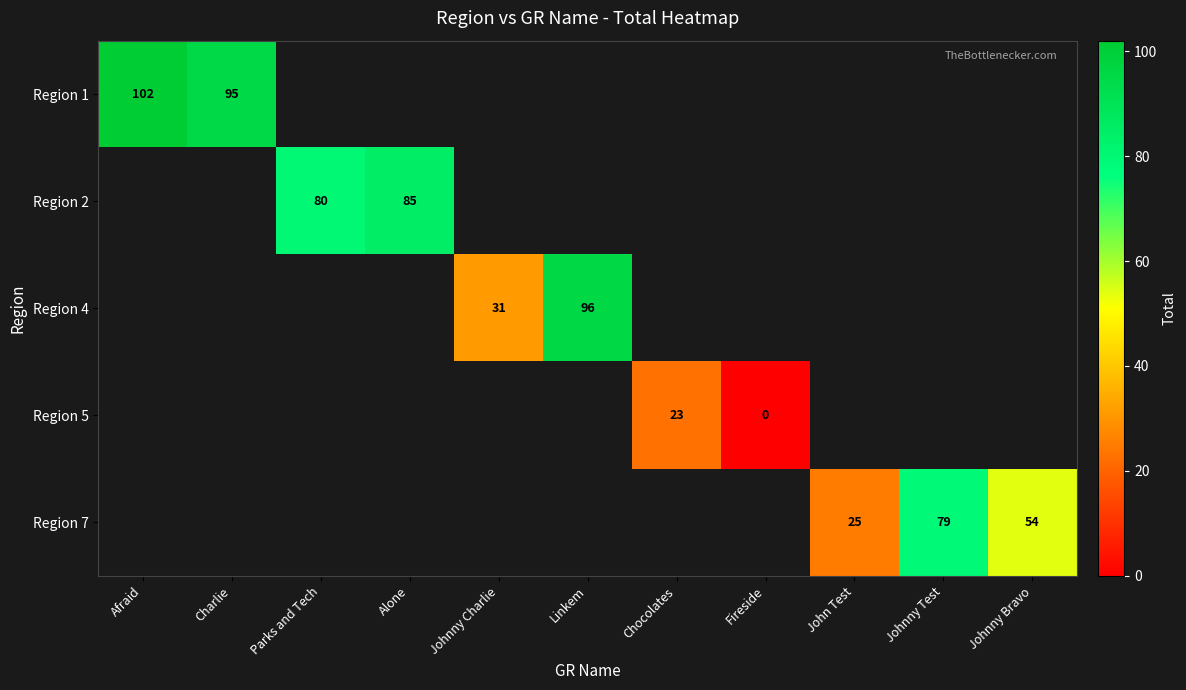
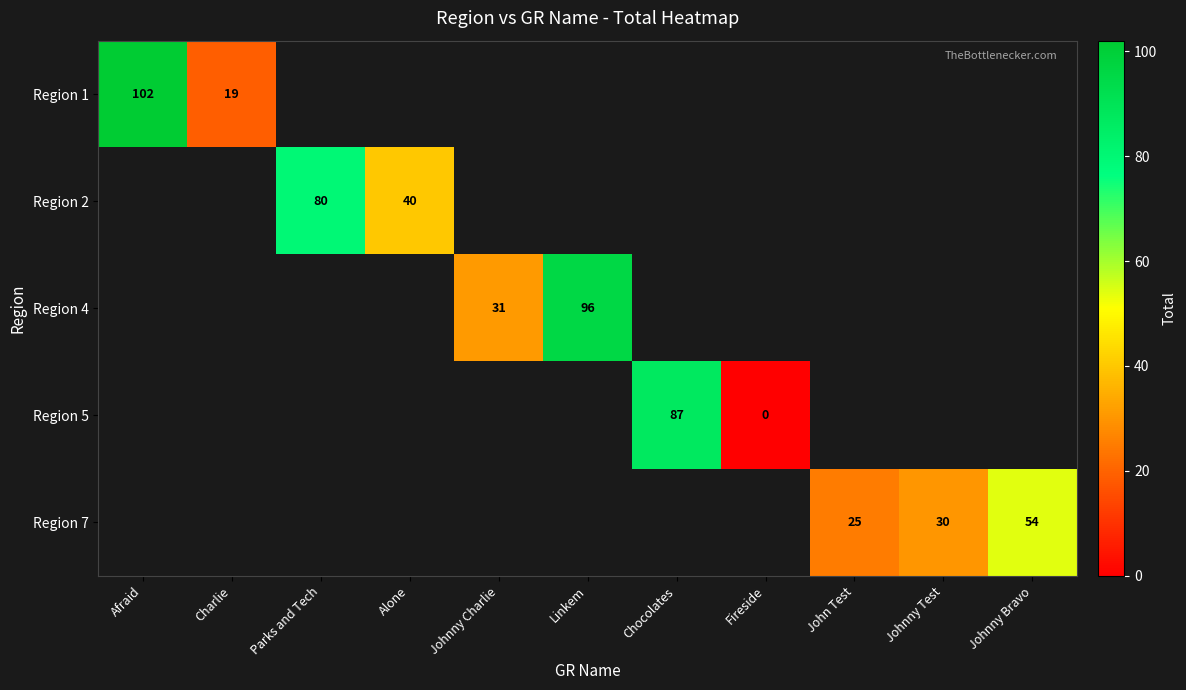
  {
    "Region 1": {
      "Afraid": 102,
-     "Charlie": 95
+     "Charlie": 19
    },
    "Region 2": {
      "Parks and Tech": 80,
-     "Alone": 85
+     "Alone": 40
    },
    "Region 4": {
      "Johnny Charlie": 31,
      "Linkem": 96
    },
    "Region 5": {
-     "Chocolates": 23,
+     "Chocolates": 87,
      "Fireside": 0
    },
    "Region 7": {
      "John Test": 25,
-     "Johnny Test": 79,
+     "Johnny Test": 30,
      "Johnny Bravo": 54
    }
  }
